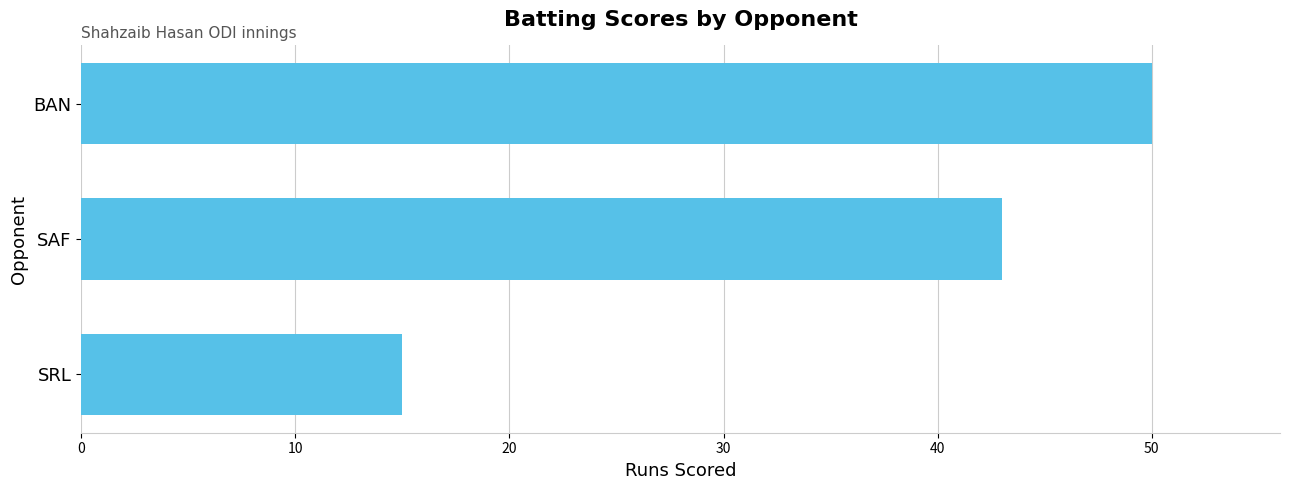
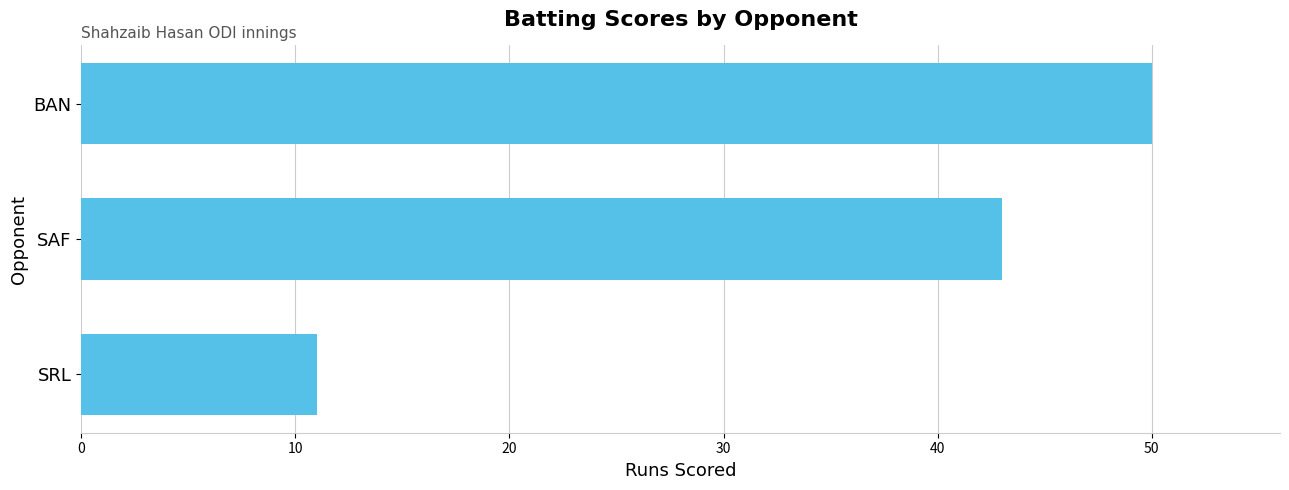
  {
    "BAN": 50,
    "SAF": 43,
-   "SRL": 15
+   "SRL": 11
  }
